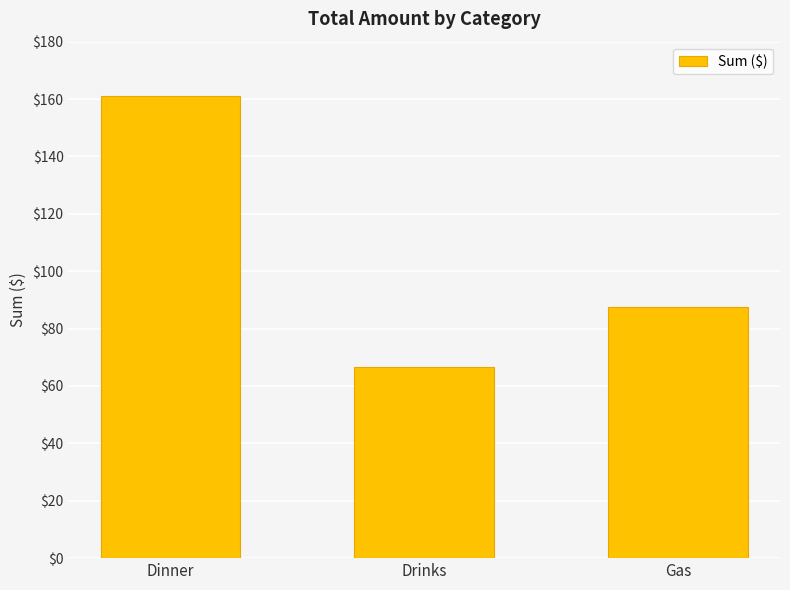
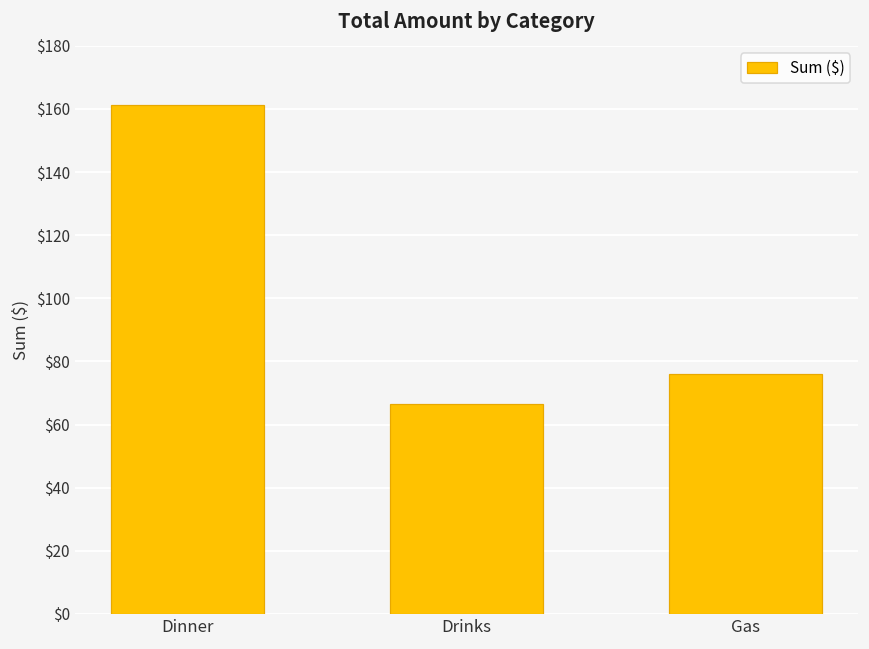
  {
    "Dinner": "$161",
    "Drinks": "$67",
-   "Gas": "$88"
+   "Gas": "$76"
  }
